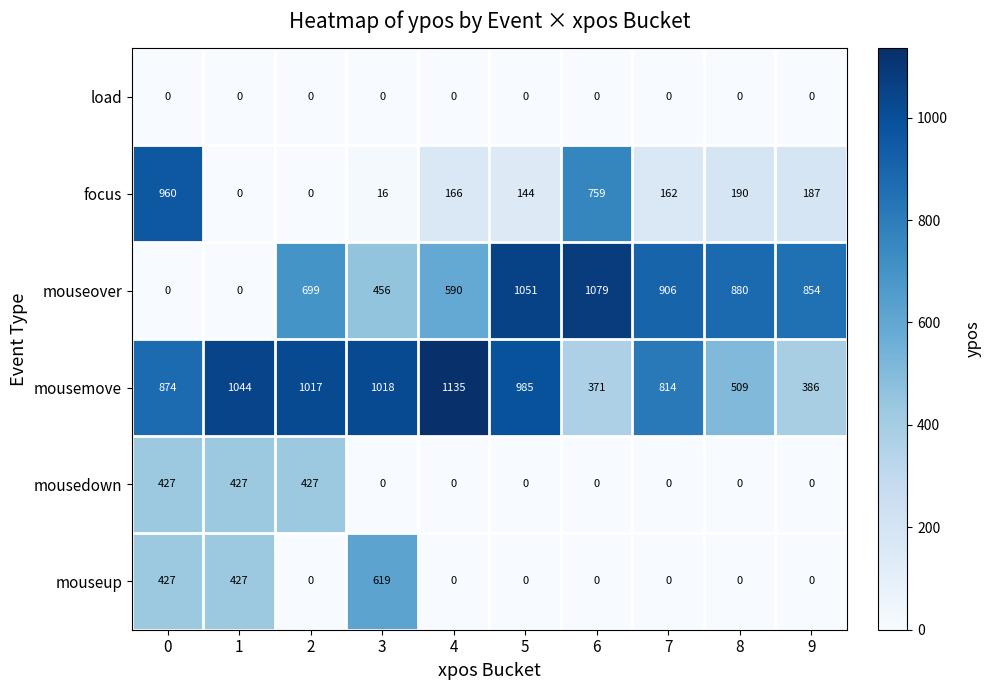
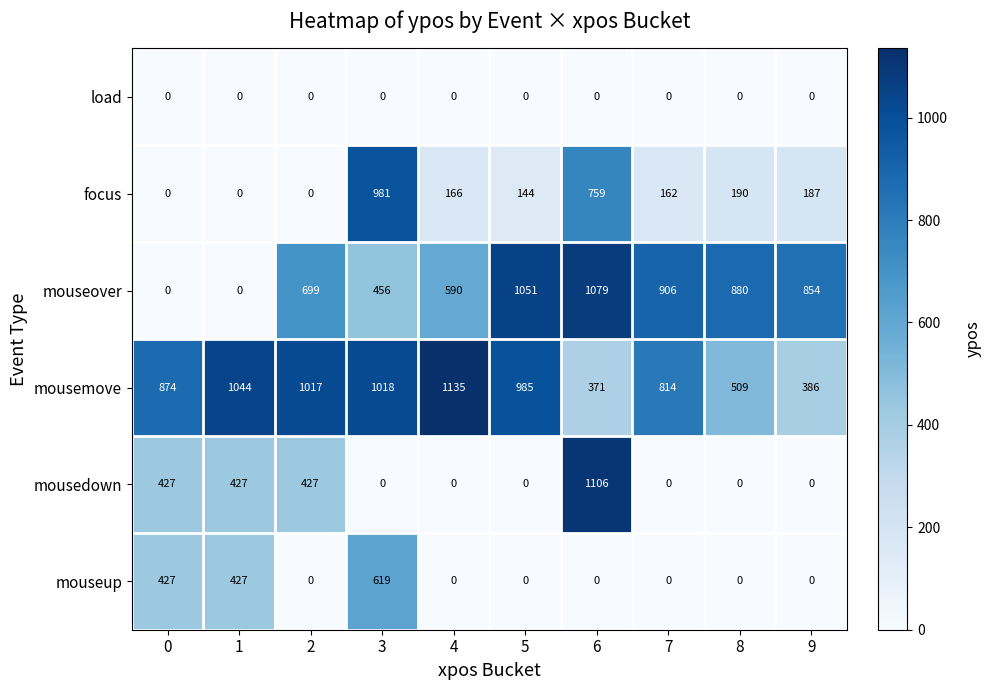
  {
    "load": {
      "0": 0,
      "1": 0,
      "2": 0,
      "3": 0,
      "4": 0,
      "5": 0,
      "6": 0,
      "7": 0,
      "8": 0,
      "9": 0
    },
    "focus": {
-     "0": 960,
+     "0": 0,
      "1": 0,
      "2": 0,
-     "3": 16,
+     "3": 981,
      "4": 166,
      "5": 144,
      "6": 759,
      "7": 162,
      "8": 190,
      "9": 187
    },
    "mouseover": {
      "0": 0,
      "1": 0,
      "2": 699,
      "3": 456,
      "4": 590,
      "5": 1051,
      "6": 1079,
      "7": 906,
      "8": 880,
      "9": 854
    },
    "mousemove": {
      "0": 874,
      "1": 1044,
      "2": 1017,
      "3": 1018,
      "4": 1135,
      "5": 985,
      "6": 371,
      "7": 814,
      "8": 509,
      "9": 386
    },
    "mousedown": {
      "0": 427,
      "1": 427,
      "2": 427,
      "3": 0,
      "4": 0,
      "5": 0,
-     "6": 0,
+     "6": 1106,
      "7": 0,
      "8": 0,
      "9": 0
    },
    "mouseup": {
      "0": 427,
      "1": 427,
      "2": 0,
      "3": 619,
      "4": 0,
      "5": 0,
      "6": 0,
      "7": 0,
      "8": 0,
      "9": 0
    }
  }
